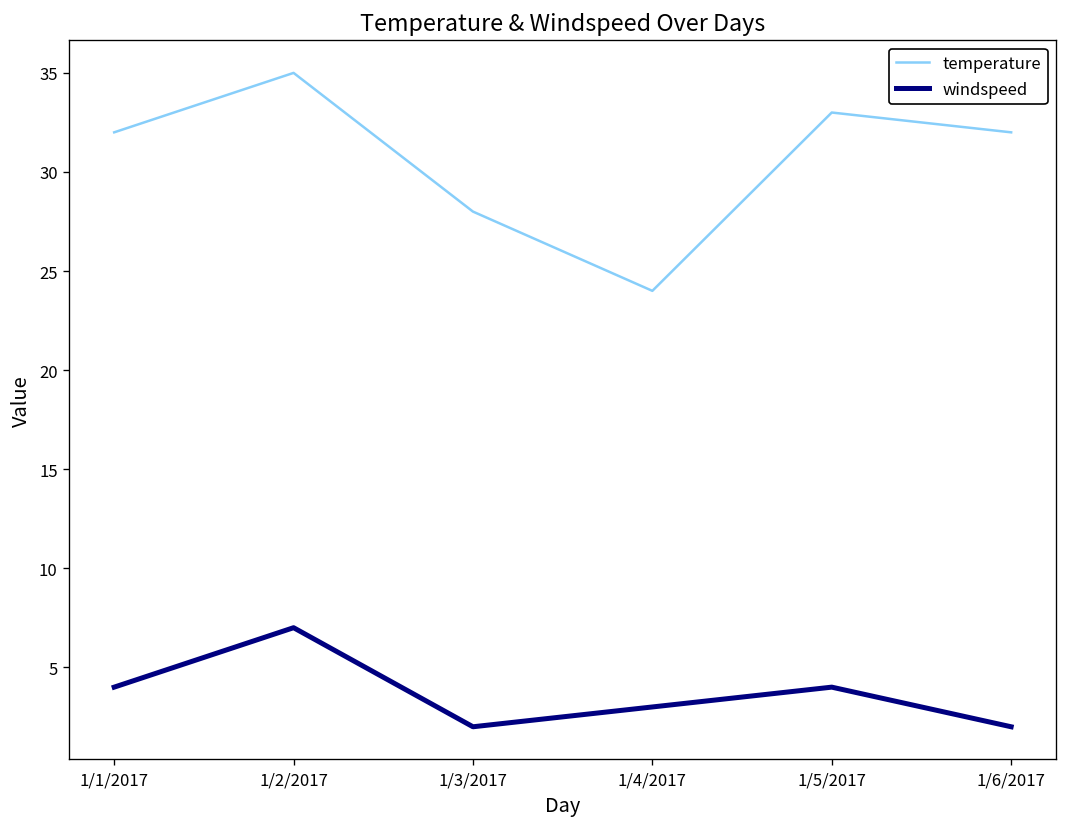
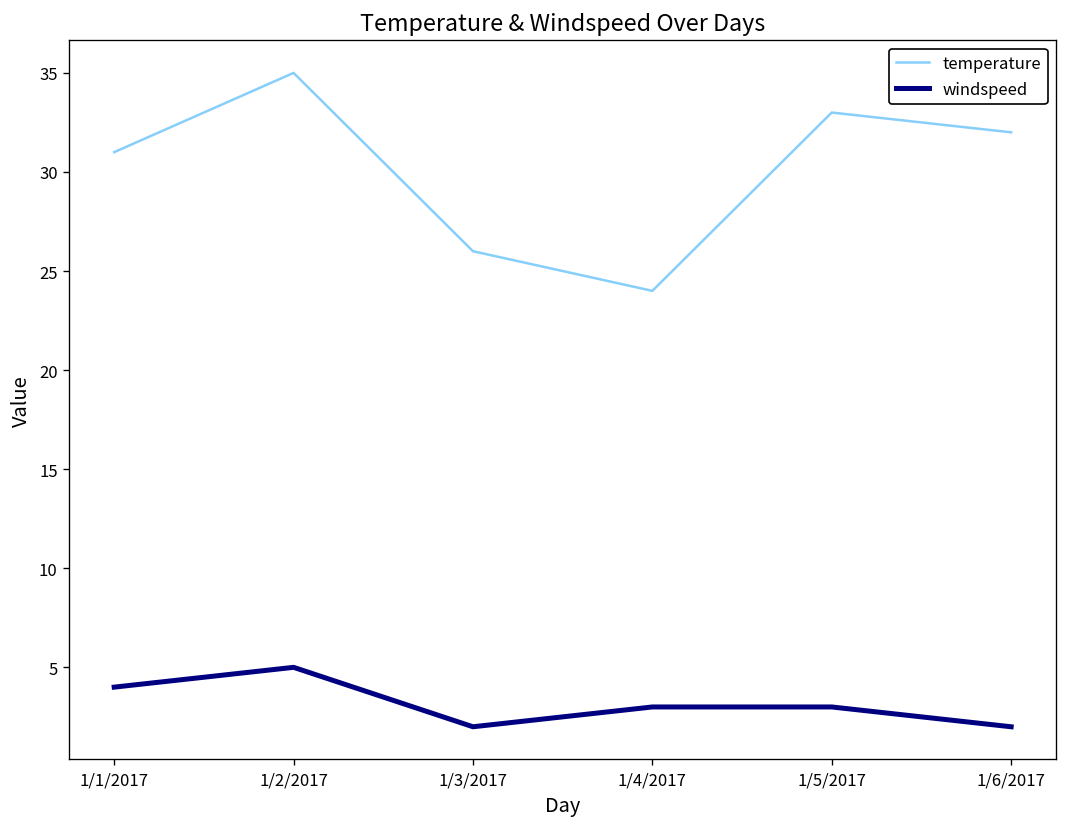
  {
    "temperature": {
-     "1/1/2017": 32,
+     "1/1/2017": 31,
      "1/2/2017": 35,
-     "1/3/2017": 28,
+     "1/3/2017": 26,
      "1/4/2017": 24,
      "1/5/2017": 33,
      "1/6/2017": 32
    },
    "windspeed": {
      "1/1/2017": 4,
-     "1/2/2017": 7,
+     "1/2/2017": 5,
      "1/3/2017": 2,
      "1/4/2017": 3,
-     "1/5/2017": 4,
+     "1/5/2017": 3,
      "1/6/2017": 2
    }
  }
